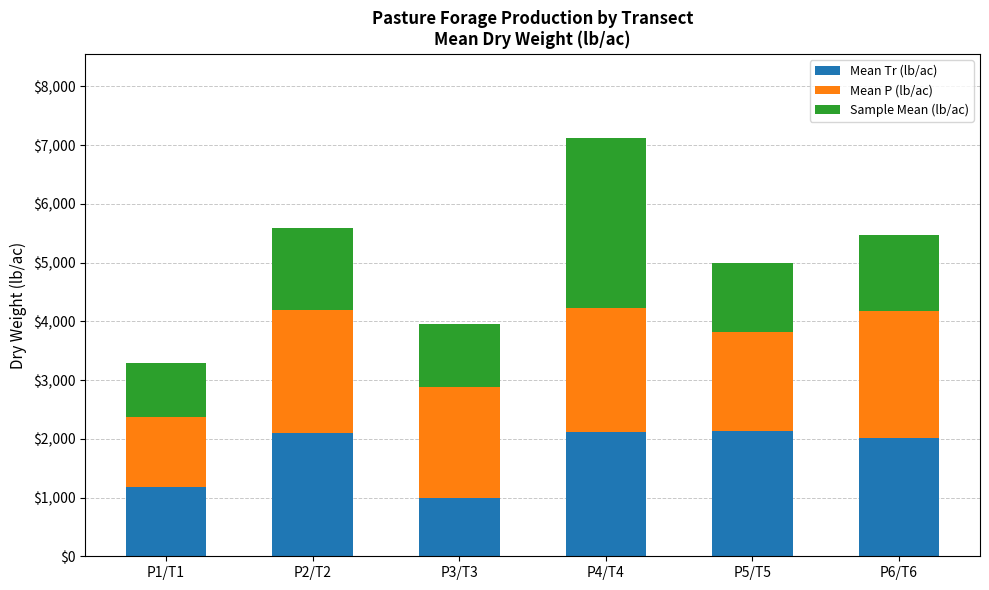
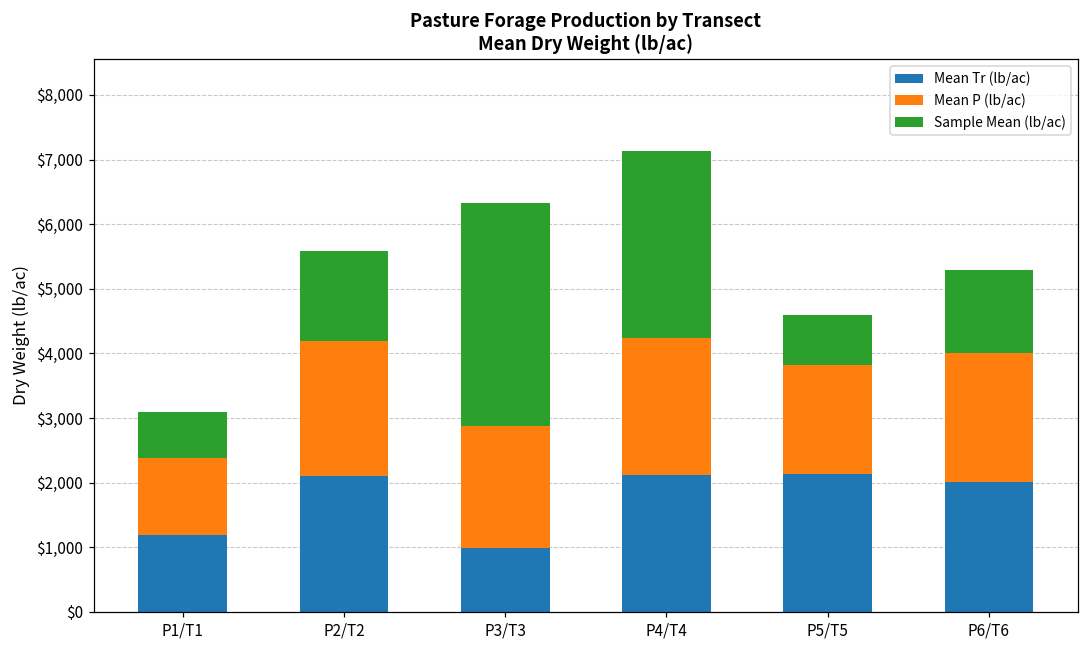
  {
    "Mean Tr (lb/ac)": {
      "P1/T1": "$1,200",
      "P2/T2": "$2,100",
      "P3/T3": "$1,000",
      "P4/T4": "$2,100",
      "P5/T5": "$2,100",
      "P6/T6": "$2,000"
    },
    "Mean P (lb/ac)": {
      "P1/T1": "$1,200",
      "P2/T2": "$2,100",
      "P3/T3": "$1,900",
      "P4/T4": "$2,100",
      "P5/T5": "$1,700",
-     "P6/T6": "$2,200"
+     "P6/T6": "$2,000"
    },
    "Sample Mean (lb/ac)": {
-     "P1/T1": "$900",
+     "P1/T1": "$700",
      "P2/T2": "$1,400",
-     "P3/T3": "$1,100",
+     "P3/T3": "$3,500",
      "P4/T4": "$2,900",
-     "P5/T5": "$1,200",
+     "P5/T5": "$800",
      "P6/T6": "$1,300"
    }
  }
